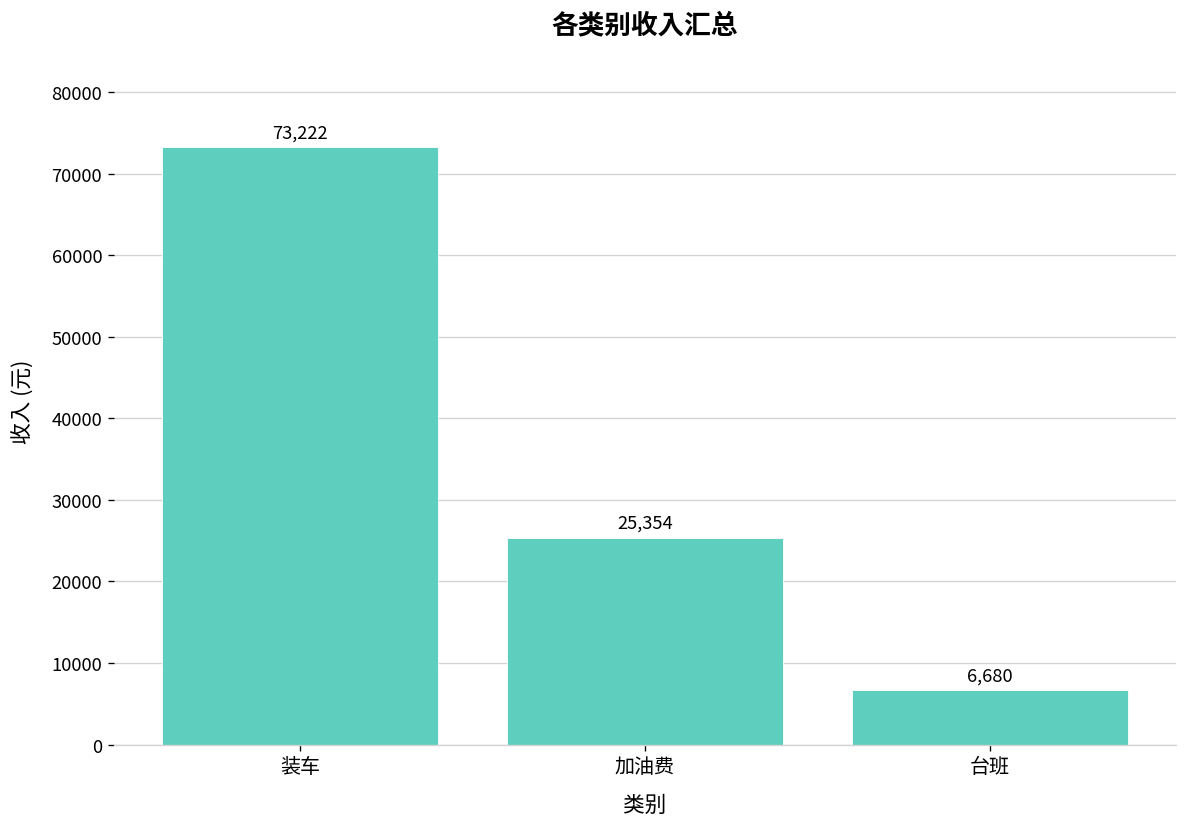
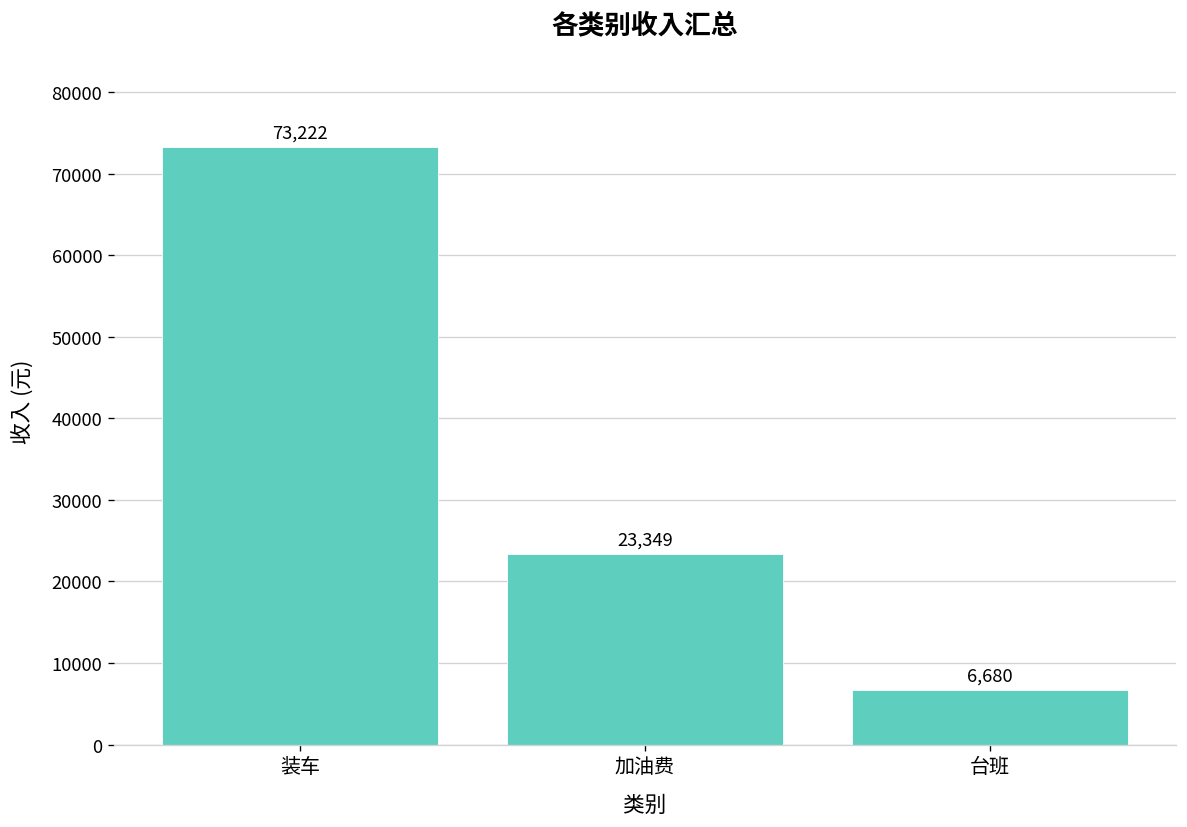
  {
    "装车": "73,222",
-   "加油费": "25,354",
+   "加油费": "23,349",
    "台班": "6,680"
  }
